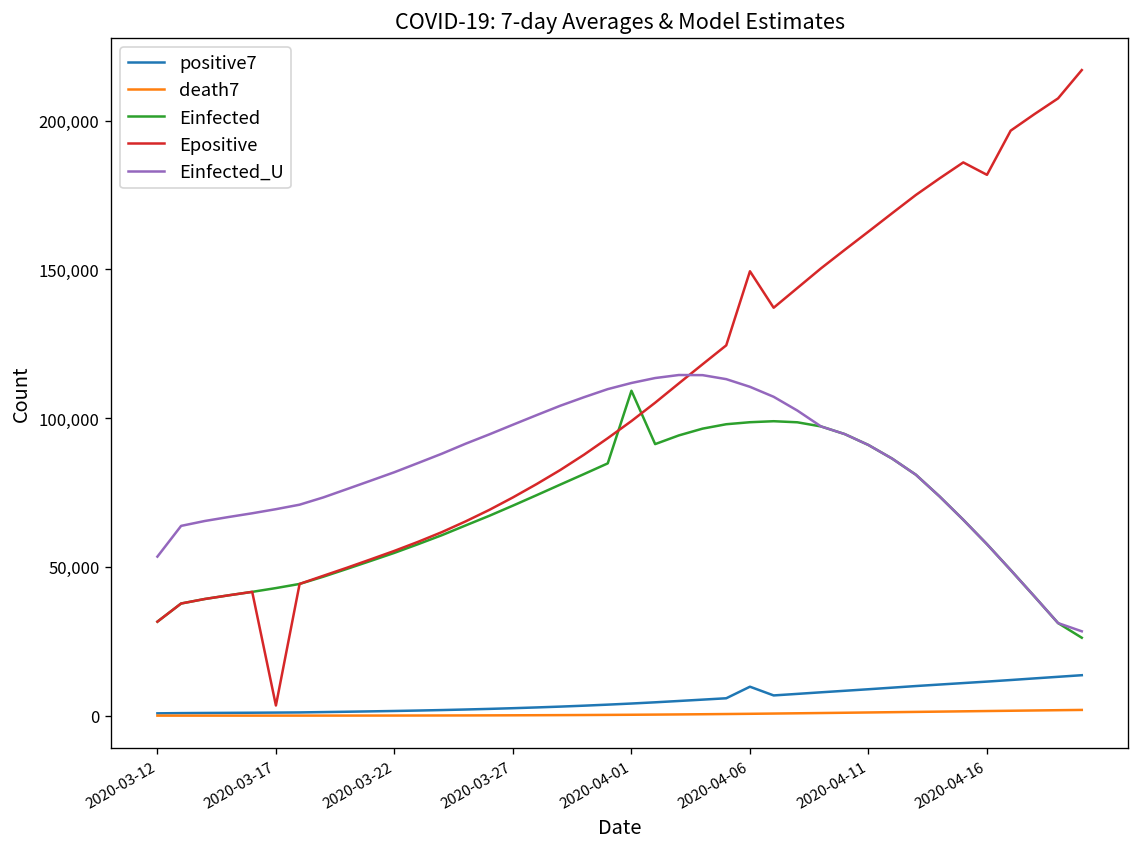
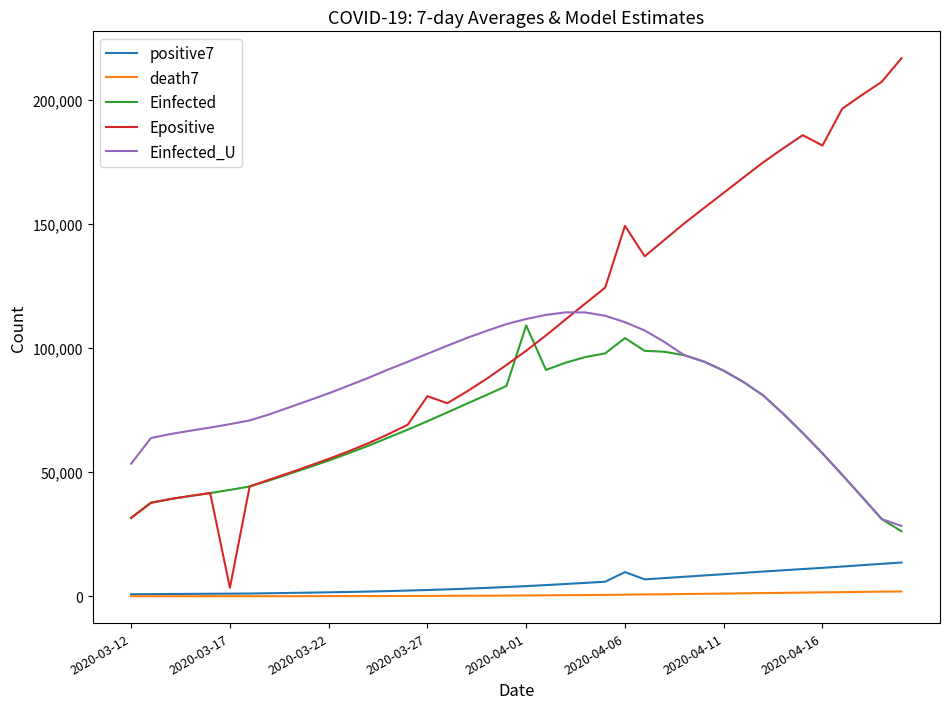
  {
    "positive7": {
      "2020-03-17": "1,000",
      "2020-03-22": "2,000",
      "2020-03-27": "2,000",
      "2020-04-01": "4,000",
      "2020-04-06": "10,000",
      "2020-04-11": "9,000",
      "2020-04-16": "11,000"
    },
    "death7": {
      "2020-03-17": "0",
      "2020-03-22": "0",
      "2020-03-27": "0",
      "2020-04-01": "0",
      "2020-04-06": "1,000",
      "2020-04-11": "1,000",
      "2020-04-16": "2,000"
    },
    "Einfected": {
      "2020-03-17": "43,000",
      "2020-03-27": "71,000",
      "2020-04-01": "109,000",
-     "2020-04-06": "99,000"
+     "2020-04-06": "104,000"
    },
    "Epositive": {
      "2020-03-17": "3,000",
-     "2020-03-27": "73,000",
+     "2020-03-27": "81,000",
      "2020-04-01": "99,000",
      "2020-04-06": "149,000",
      "2020-04-11": "163,000",
      "2020-04-16": "182,000"
    },
    "Einfected_U": {
      "2020-03-12": "53,000",
      "2020-03-17": "69,000",
      "2020-03-22": "82,000",
      "2020-03-27": "98,000",
      "2020-04-01": "112,000",
      "2020-04-06": "111,000"
    }
  }
